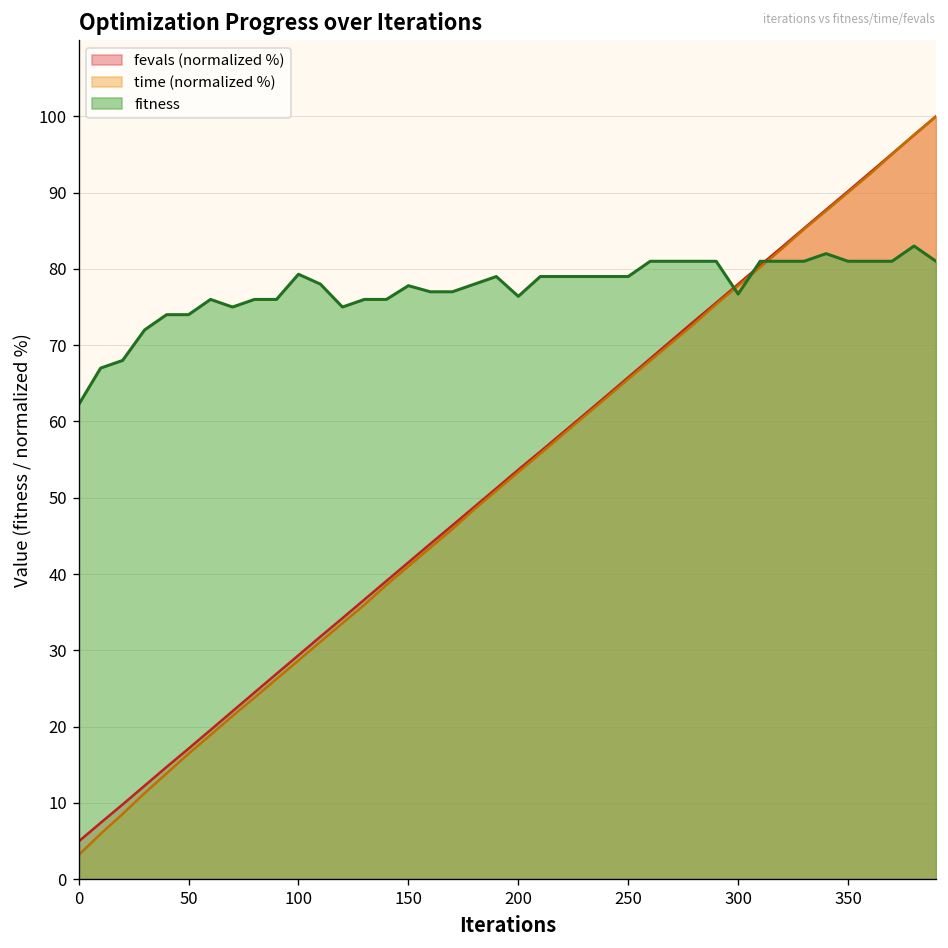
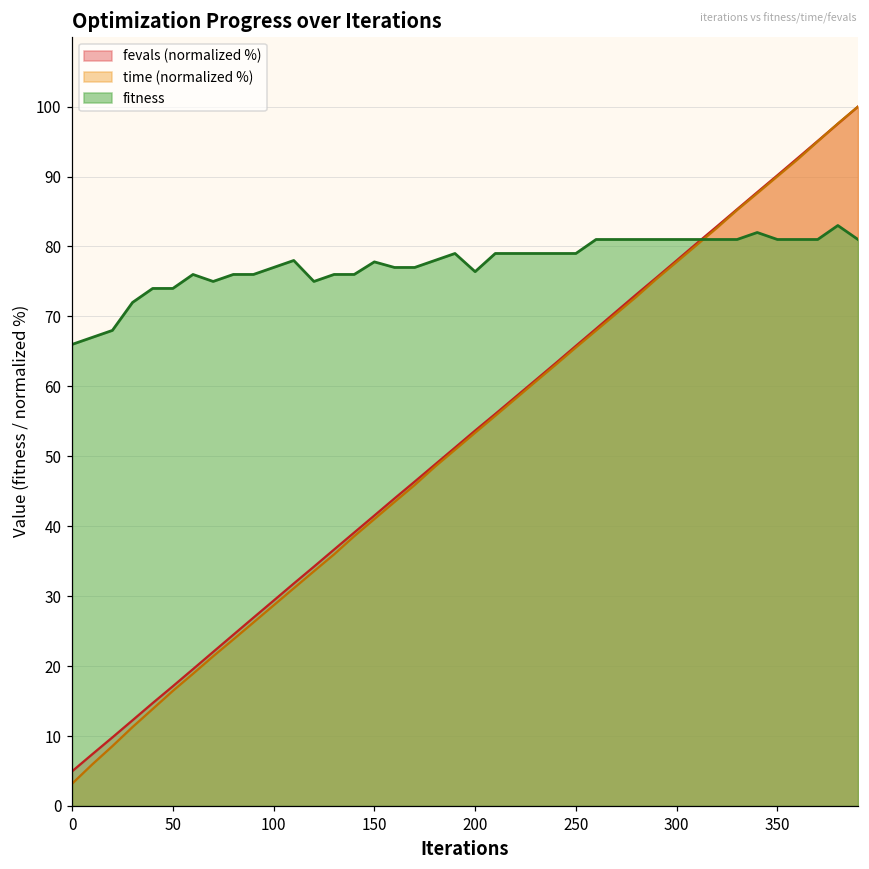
  {
    "fitness": {
-     "0": 62,
+     "0": 66,
      "50": 74,
-     "100": 79,
+     "100": 77,
      "150": 78,
      "200": 76,
      "250": 79,
-     "300": 77,
+     "300": 81,
      "350": 81
    }
  }
